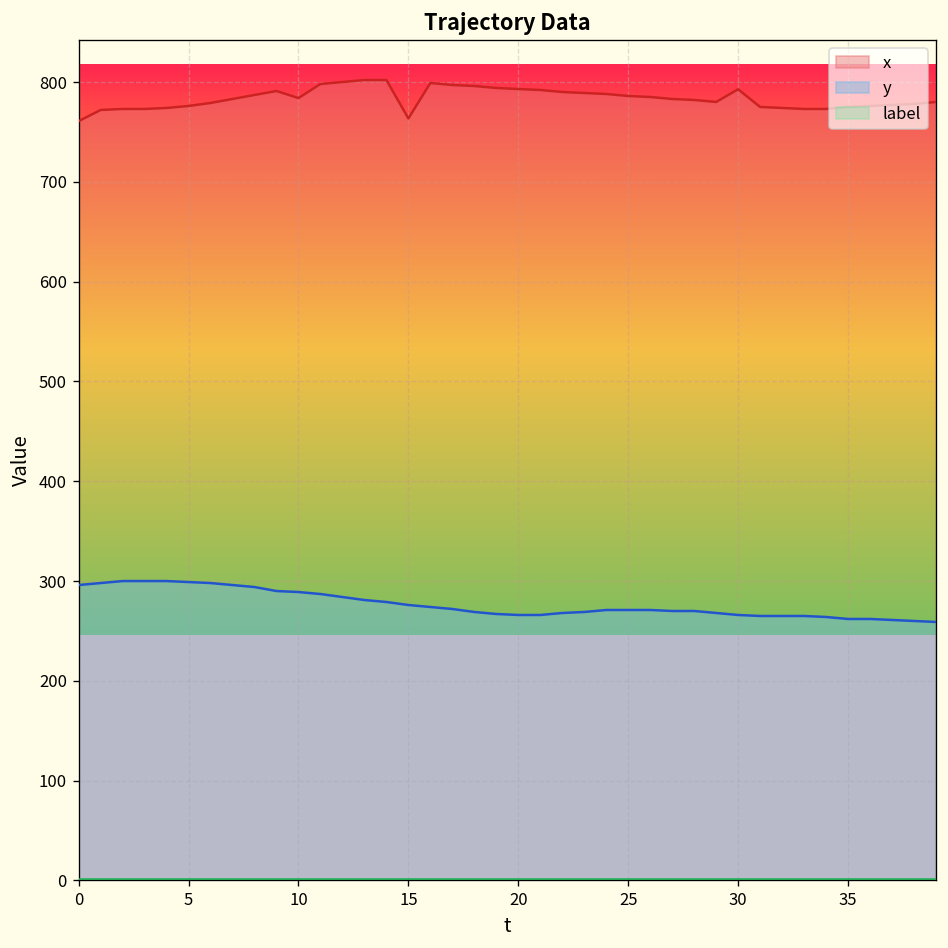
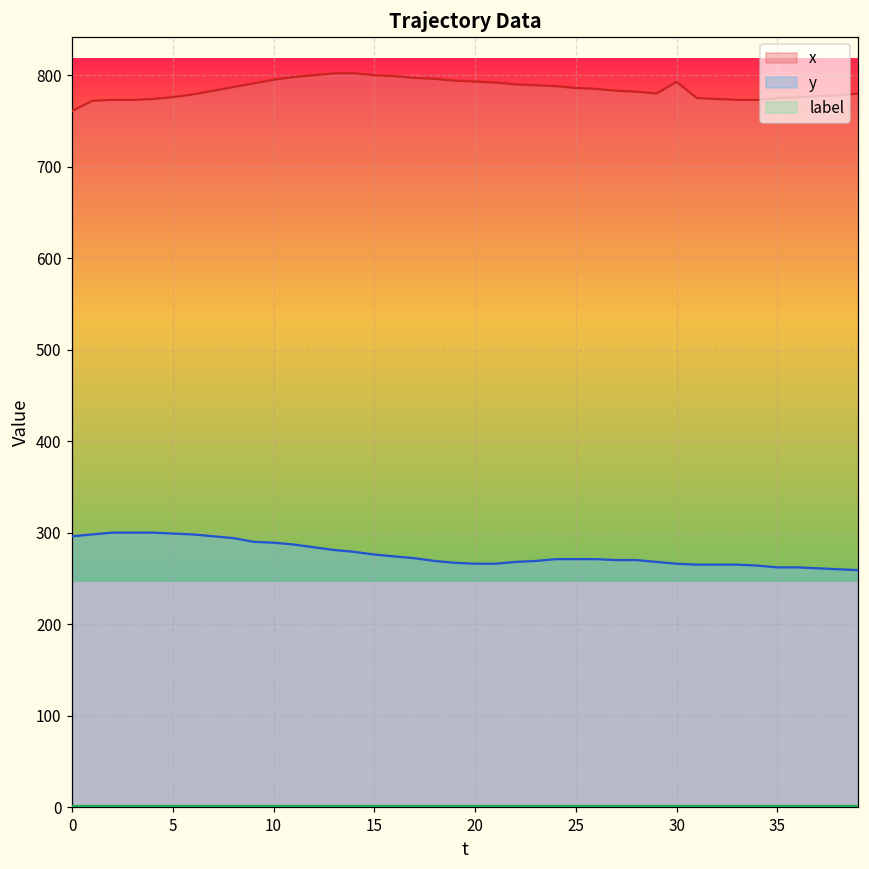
  {
    "x": {
      "0": 760,
      "5": 780,
-     "10": 780,
-     "15": 760,
+     "10": 800,
+     "15": 800,
      "20": 790,
      "25": 790,
      "30": 790
    }
  }
